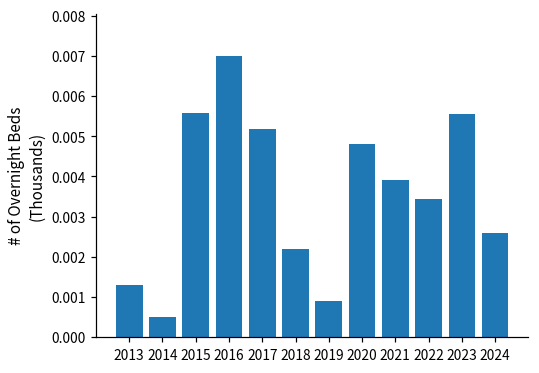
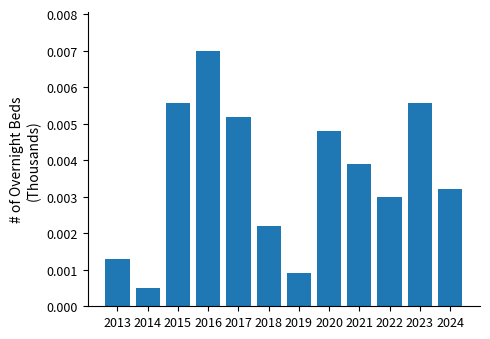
  {
    "2013": 0.0013,
    "2014": 0.0005,
    "2015": 0.0056,
    "2016": 0.0070,
    "2017": 0.0052,
    "2018": 0.0022,
    "2019": 0.0009,
    "2020": 0.0048,
    "2021": 0.0039,
-   "2022": 0.0034,
+   "2022": 0.0030,
    "2023": 0.0056,
-   "2024": 0.0026
+   "2024": 0.0032
  }
